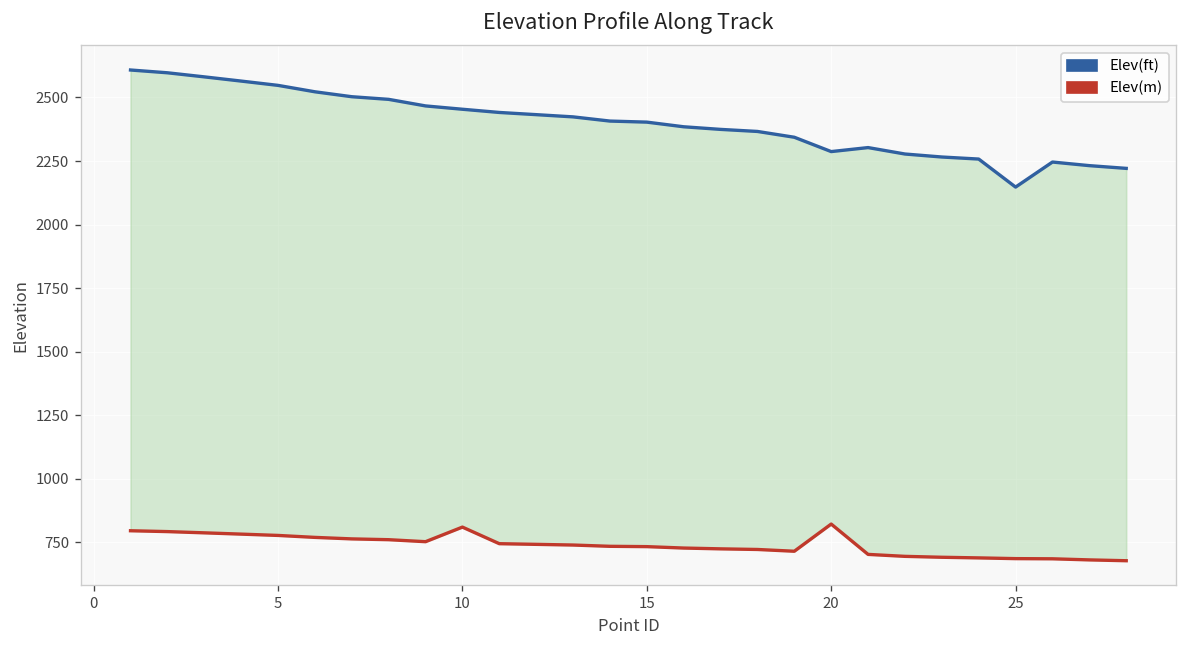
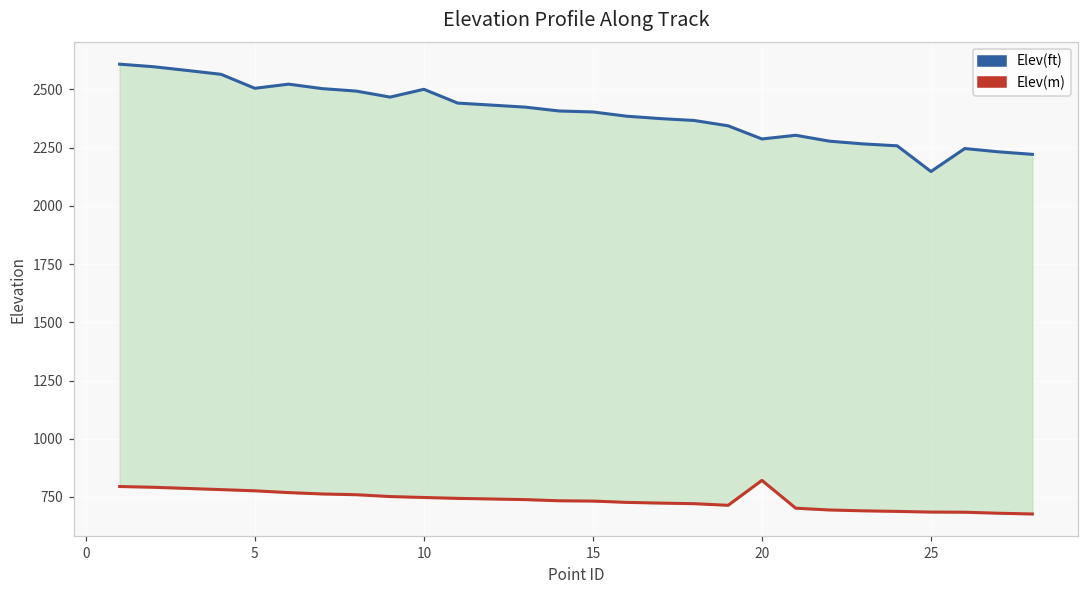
  {
    "Elev(ft)": {
-     "5": 2550,
-     "10": 2450,
+     "5": 2500,
+     "10": 2500,
      "15": 2400,
      "20": 2290,
      "25": 2150
    },
    "Elev(m)": {
      "5": 780,
-     "10": 810,
+     "10": 750,
      "15": 730,
      "20": 820,
      "25": 690
    }
  }
